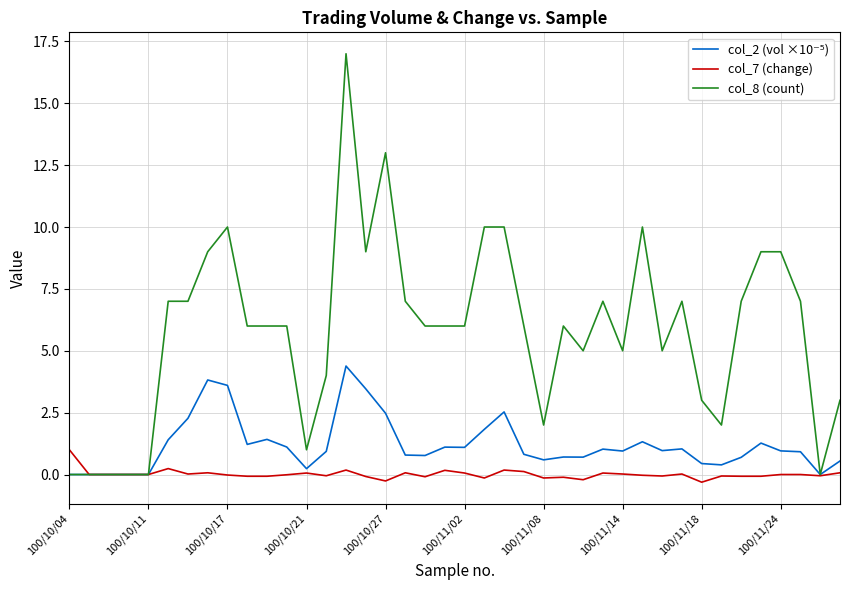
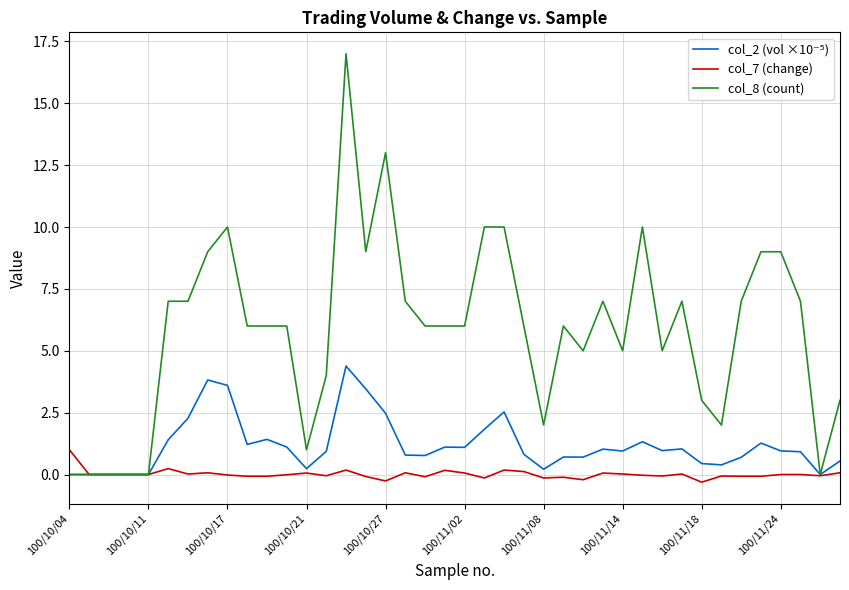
  {
    "col_2 (vol ×10⁻⁵)": {
      "100/10/17": 3.6,
      "100/10/21": 0.2,
      "100/10/27": 2.5,
      "100/11/02": 1.1,
-     "100/11/08": 0.6,
+     "100/11/08": 0.2,
      "100/11/14": 0.9,
      "100/11/18": 0.4,
      "100/11/24": 1.0
    },
    "col_7 (change)": {
      "100/10/04": 1.0,
      "100/10/17": 0.0,
      "100/10/21": 0.1,
      "100/10/27": -0.3,
      "100/11/02": 0.1,
      "100/11/08": -0.1,
      "100/11/14": 0.0,
      "100/11/18": -0.3,
      "100/11/24": 0.0
    },
    "col_8 (count)": {
      "100/10/17": 10.0,
      "100/10/21": 1.0,
      "100/10/27": 13.0,
      "100/11/02": 6.0,
      "100/11/08": 2.0,
      "100/11/14": 5.0,
      "100/11/18": 3.0,
      "100/11/24": 9.0
    }
  }
